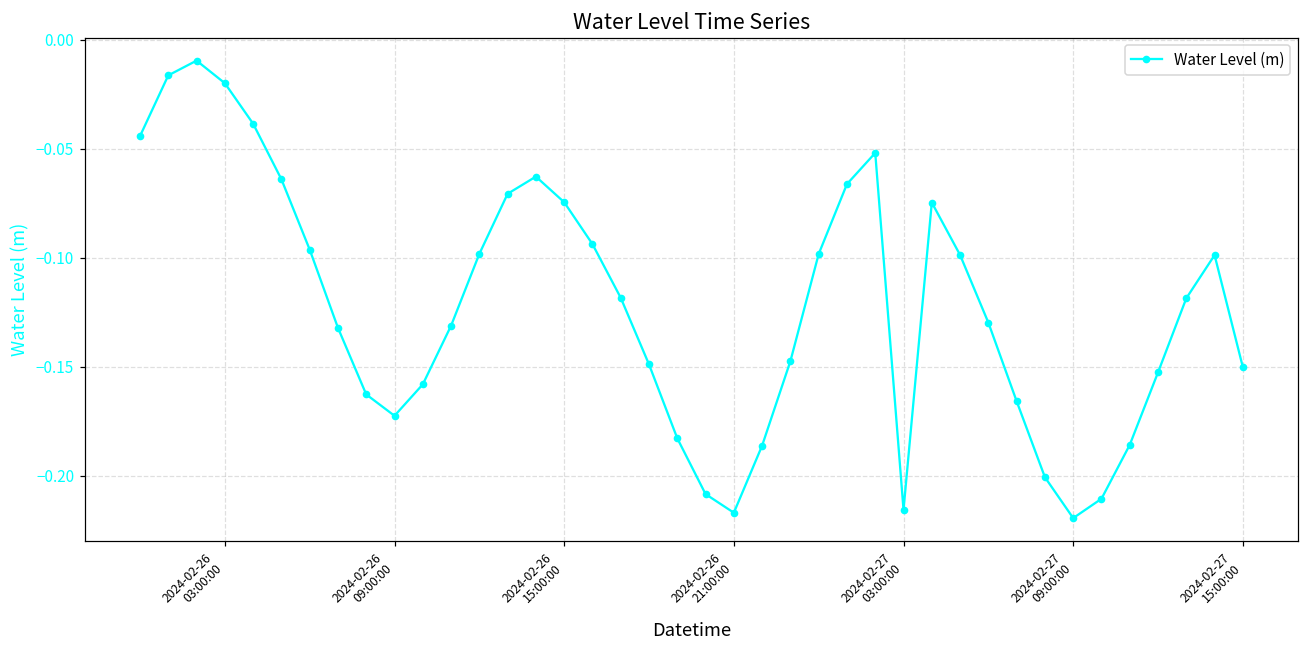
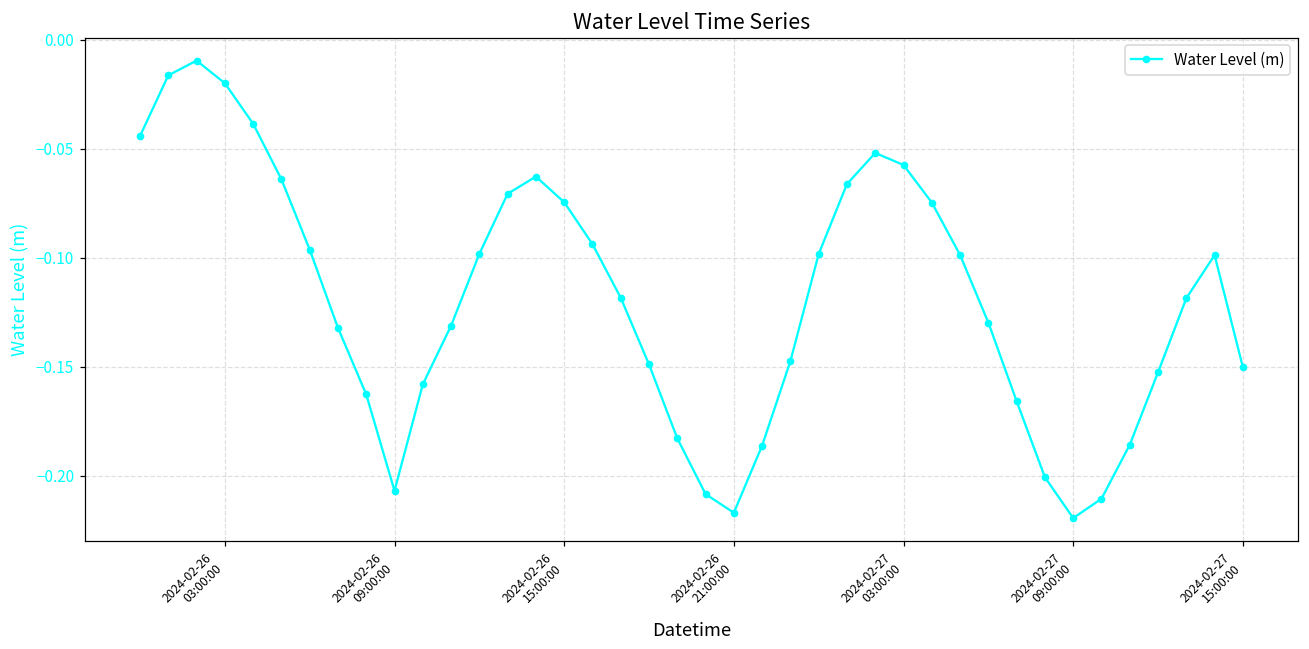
  {
    "2024-02-26 03:00:00": -0.020,
-   "2024-02-26 09:00:00": -0.173,
+   "2024-02-26 09:00:00": -0.207,
    "2024-02-26 15:00:00": -0.075,
    "2024-02-26 21:00:00": -0.217,
-   "2024-02-27 03:00:00": -0.216,
+   "2024-02-27 03:00:00": -0.057,
    "2024-02-27 09:00:00": -0.219,
    "2024-02-27 15:00:00": -0.150
  }
